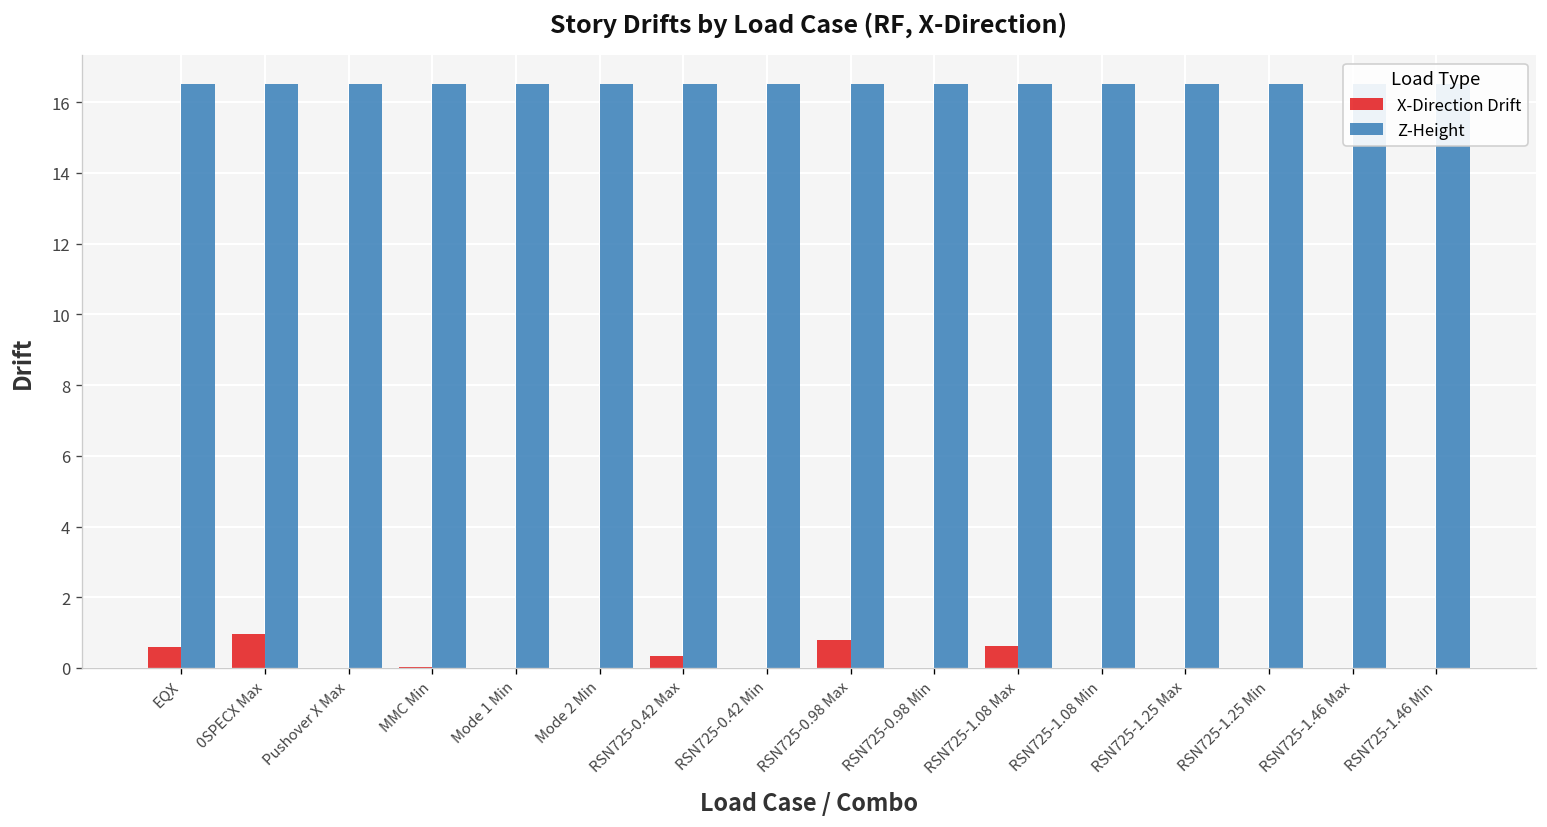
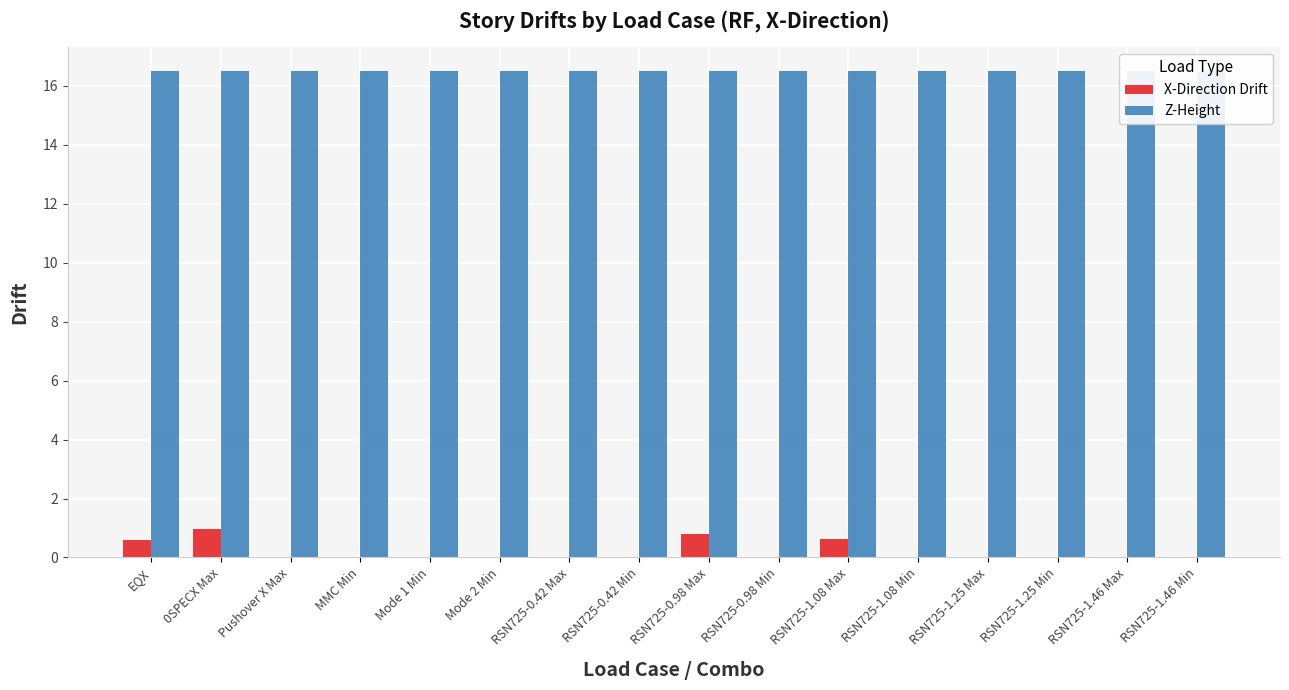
  {
    "X-Direction Drift": {
      "EQX": 0.6,
      "0SPECX Max": 1.0,
-     "RSN725-0.42 Max": 0.3,
+     "RSN725-0.42 Max": 0.0,
      "RSN725-0.98 Max": 0.8,
      "RSN725-1.08 Max": 0.6
    },
    "Z-Height": {
      "EQX": 16.5,
      "0SPECX Max": 16.5,
      "Pushover X Max": 16.5,
      "MMC Min": 16.5,
      "Mode 1 Min": 16.5,
      "Mode 2 Min": 16.5,
      "RSN725-0.42 Max": 16.5,
      "RSN725-0.42 Min": 16.5,
      "RSN725-0.98 Max": 16.5,
      "RSN725-0.98 Min": 16.5,
      "RSN725-1.08 Max": 16.5,
      "RSN725-1.08 Min": 16.5,
      "RSN725-1.25 Max": 16.5,
      "RSN725-1.25 Min": 16.5
    }
  }
